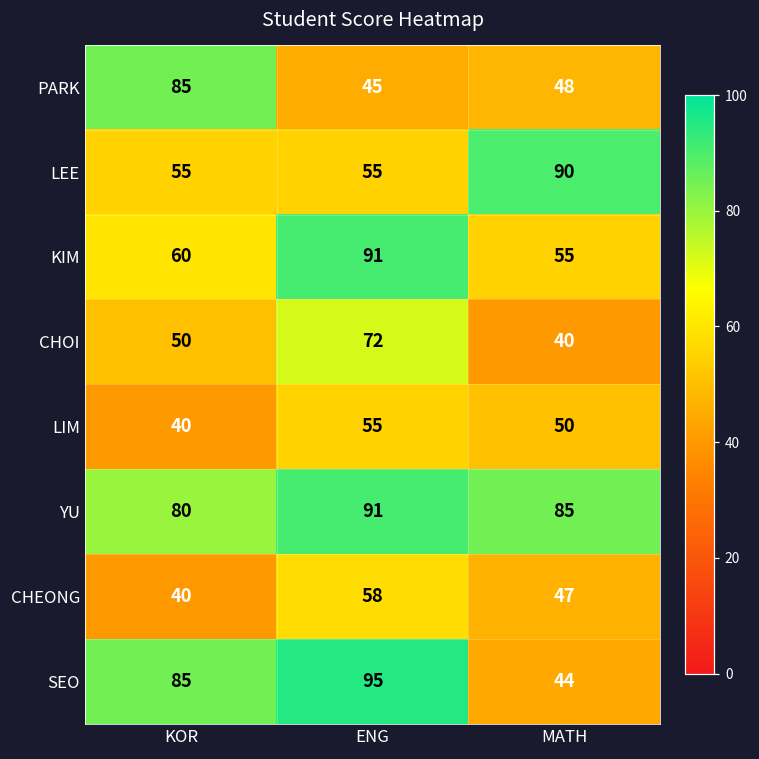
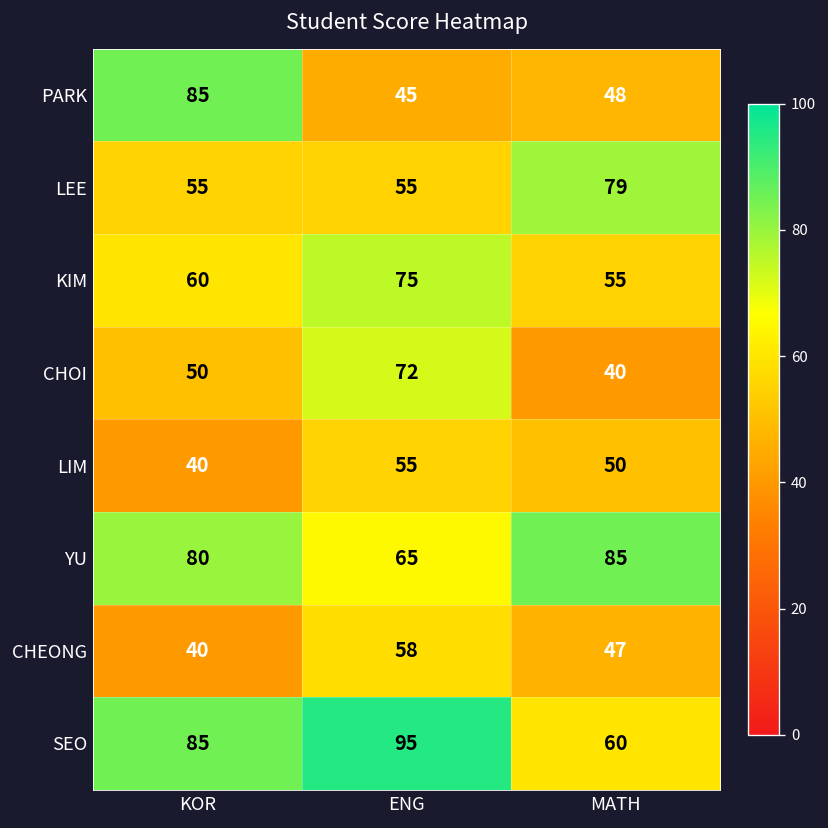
  {
    "PARK": {
      "KOR": 85,
      "ENG": 45,
      "MATH": 48
    },
    "LEE": {
      "KOR": 55,
      "ENG": 55,
-     "MATH": 90
+     "MATH": 79
    },
    "KIM": {
      "KOR": 60,
-     "ENG": 91,
+     "ENG": 75,
      "MATH": 55
    },
    "CHOI": {
      "KOR": 50,
      "ENG": 72,
      "MATH": 40
    },
    "LIM": {
      "KOR": 40,
      "ENG": 55,
      "MATH": 50
    },
    "YU": {
      "KOR": 80,
-     "ENG": 91,
+     "ENG": 65,
      "MATH": 85
    },
    "CHEONG": {
      "KOR": 40,
      "ENG": 58,
      "MATH": 47
    },
    "SEO": {
      "KOR": 85,
      "ENG": 95,
-     "MATH": 44
+     "MATH": 60
    }
  }
